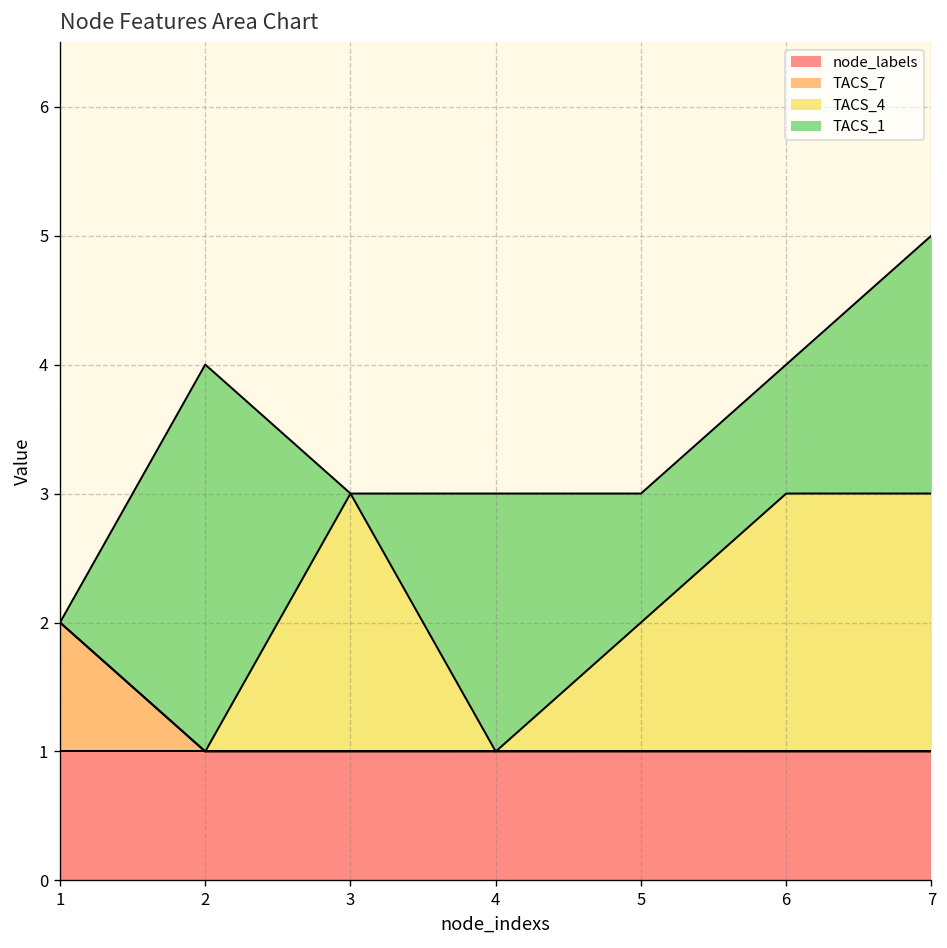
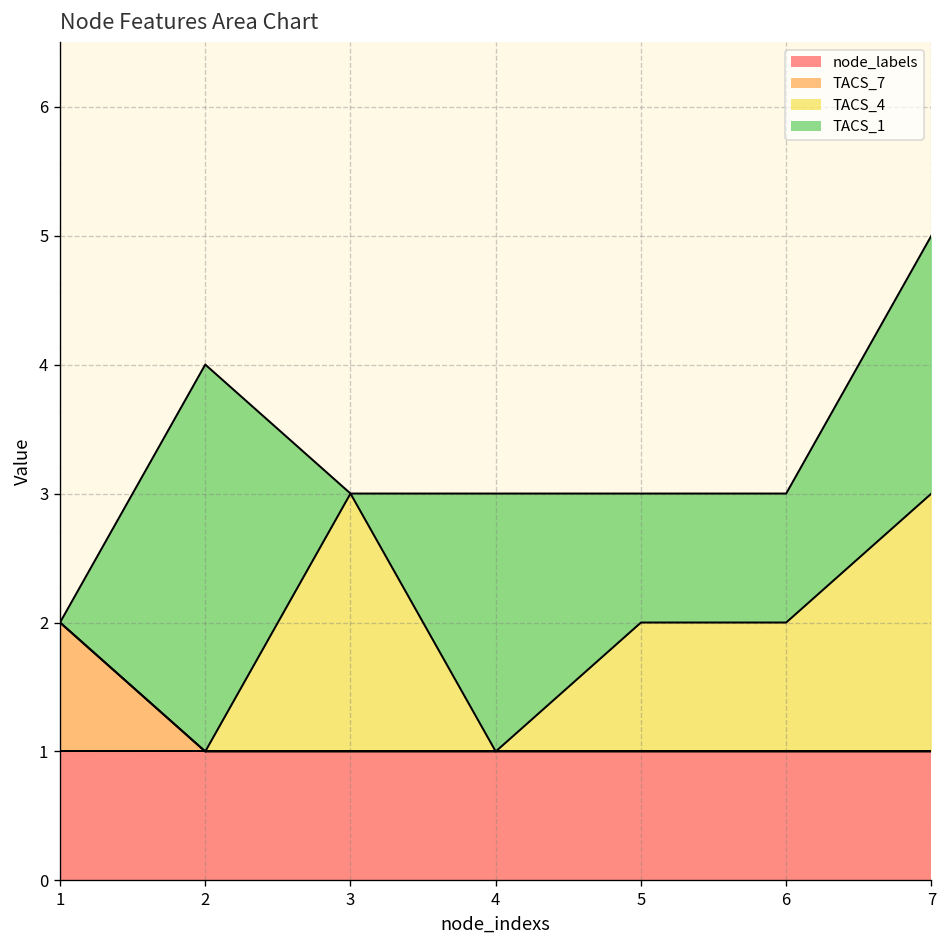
  {
    "node_labels": {
      "1": 1
    },
    "TACS_4": {
      "5": 2,
-     "6": 2,
+     "6": 1,
      "7": 3
    },
    "TACS_1": {
      "2": 4,
      "4": 3,
      "5": 3,
      "7": 5
    }
  }
